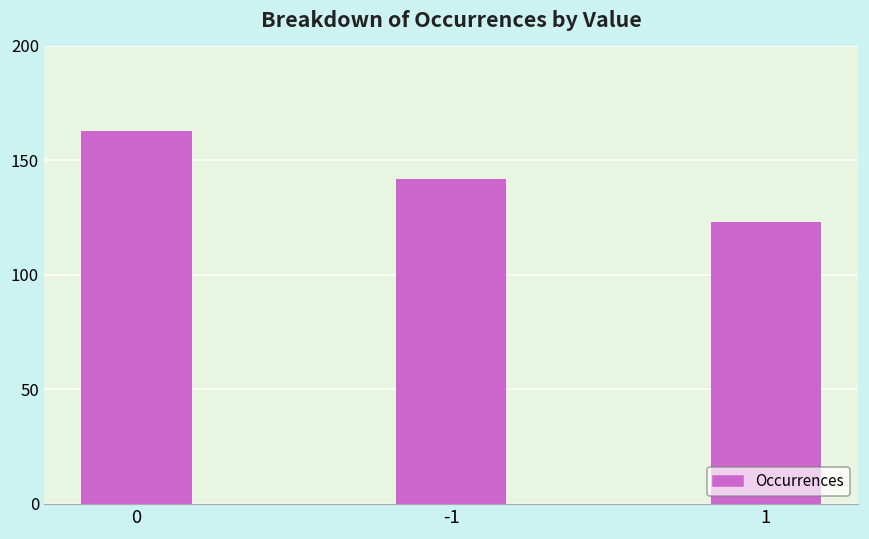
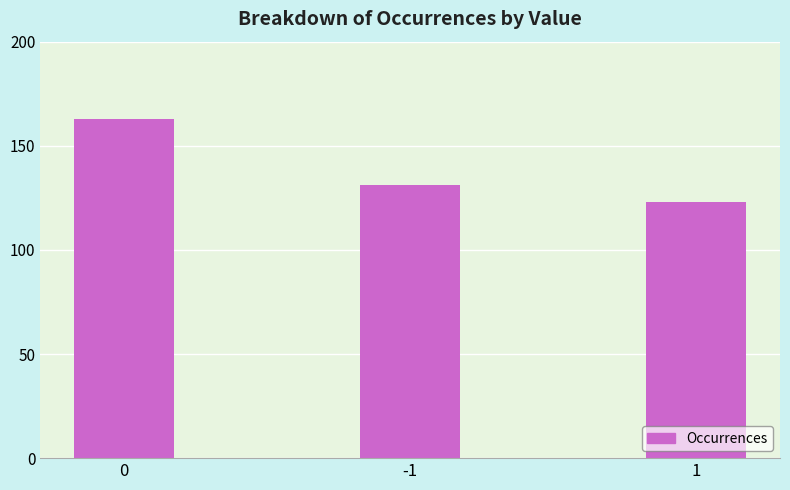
  {
    "0": 163,
-   "-1": 142,
+   "-1": 131,
    "1": 123
  }
